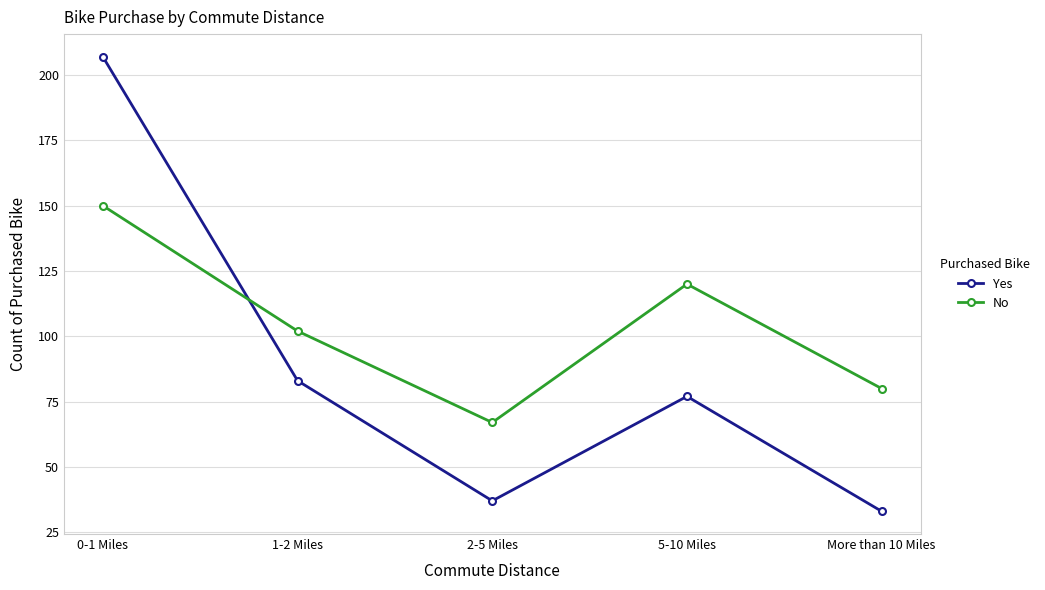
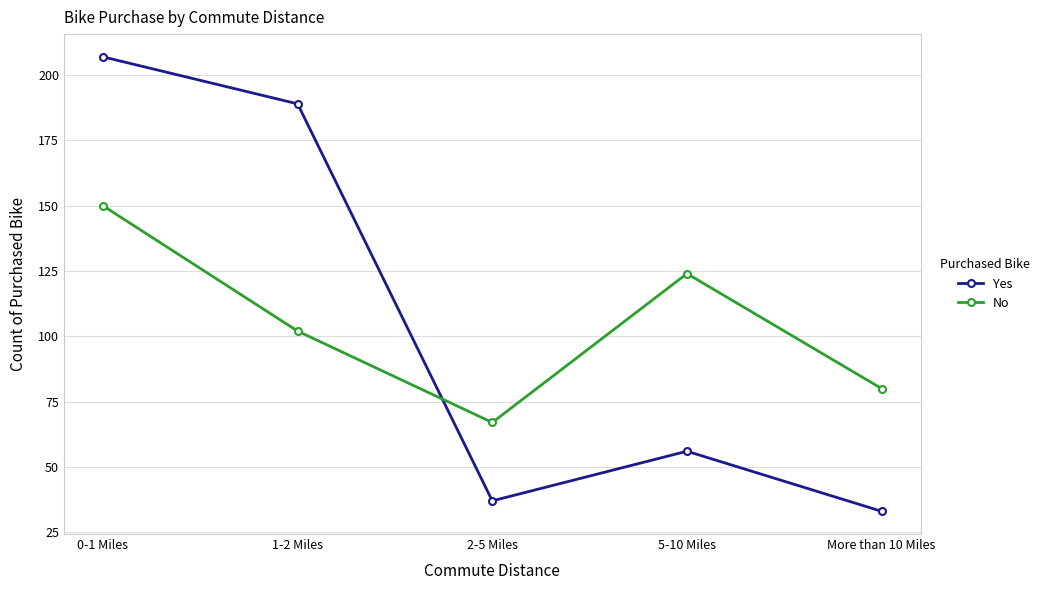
  {
    "Yes": {
      "0-1 Miles": 207,
-     "1-2 Miles": 83,
+     "1-2 Miles": 189,
      "2-5 Miles": 37,
-     "5-10 Miles": 77,
+     "5-10 Miles": 56,
      "More than 10 Miles": 33
    },
    "No": {
      "0-1 Miles": 150,
      "1-2 Miles": 102,
      "2-5 Miles": 67,
-     "5-10 Miles": 120,
+     "5-10 Miles": 124,
      "More than 10 Miles": 80
    }
  }
